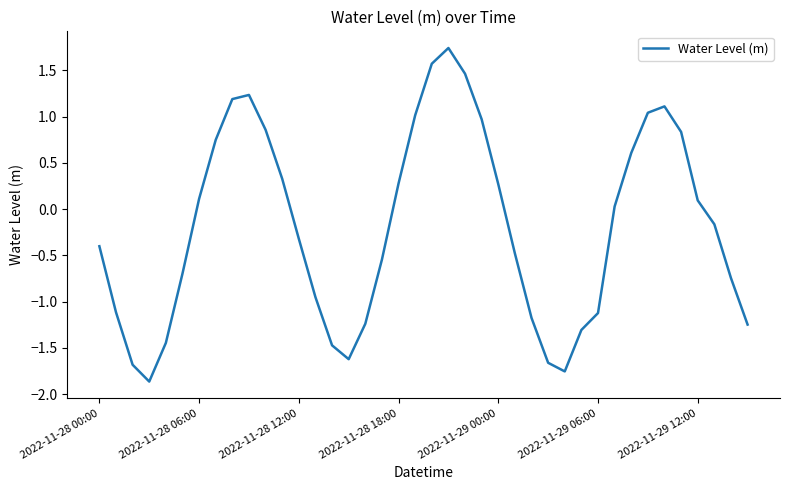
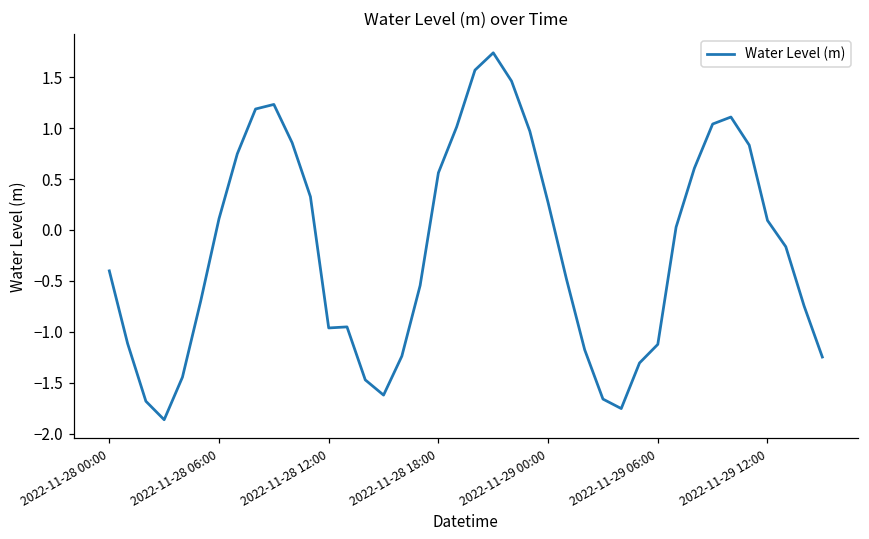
  {
    "2022-11-28 00:00": -0.4,
    "2022-11-28 06:00": 0.1,
-   "2022-11-28 12:00": -0.3,
-   "2022-11-28 18:00": 0.3,
+   "2022-11-28 12:00": -1.0,
+   "2022-11-28 18:00": 0.6,
    "2022-11-29 00:00": 0.3,
    "2022-11-29 06:00": -1.1,
    "2022-11-29 12:00": 0.1
  }
